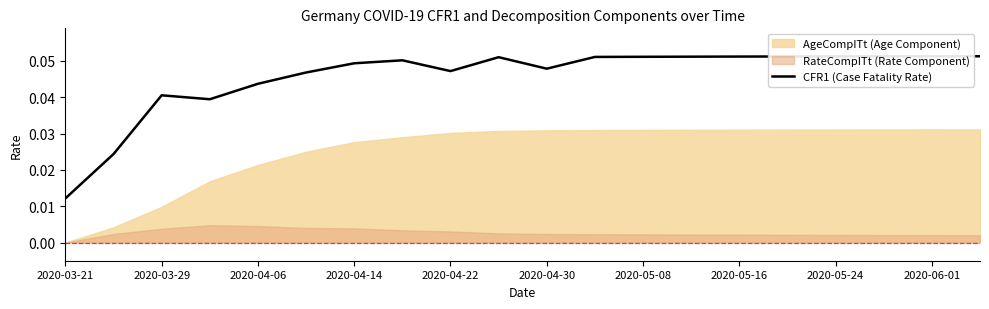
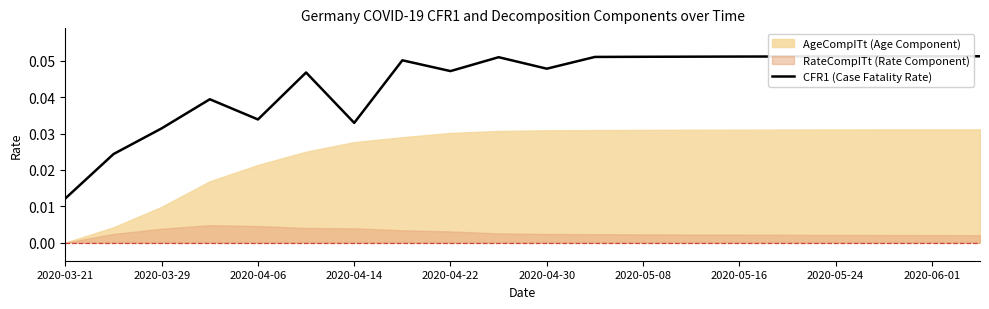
  {
    "CFR1 (Case Fatality Rate)": {
      "2020-03-21": 0.012,
-     "2020-03-29": 0.041,
-     "2020-04-06": 0.044,
-     "2020-04-14": 0.049,
+     "2020-03-29": 0.031,
+     "2020-04-06": 0.034,
+     "2020-04-14": 0.033,
      "2020-04-22": 0.047,
      "2020-04-30": 0.048,
      "2020-05-08": 0.051,
      "2020-05-16": 0.051
    }
  }
